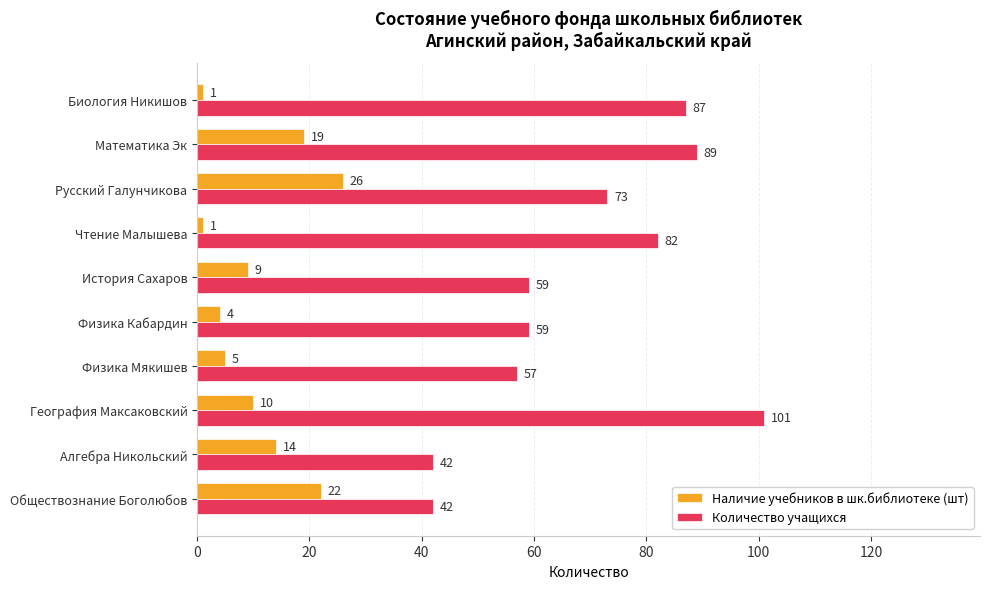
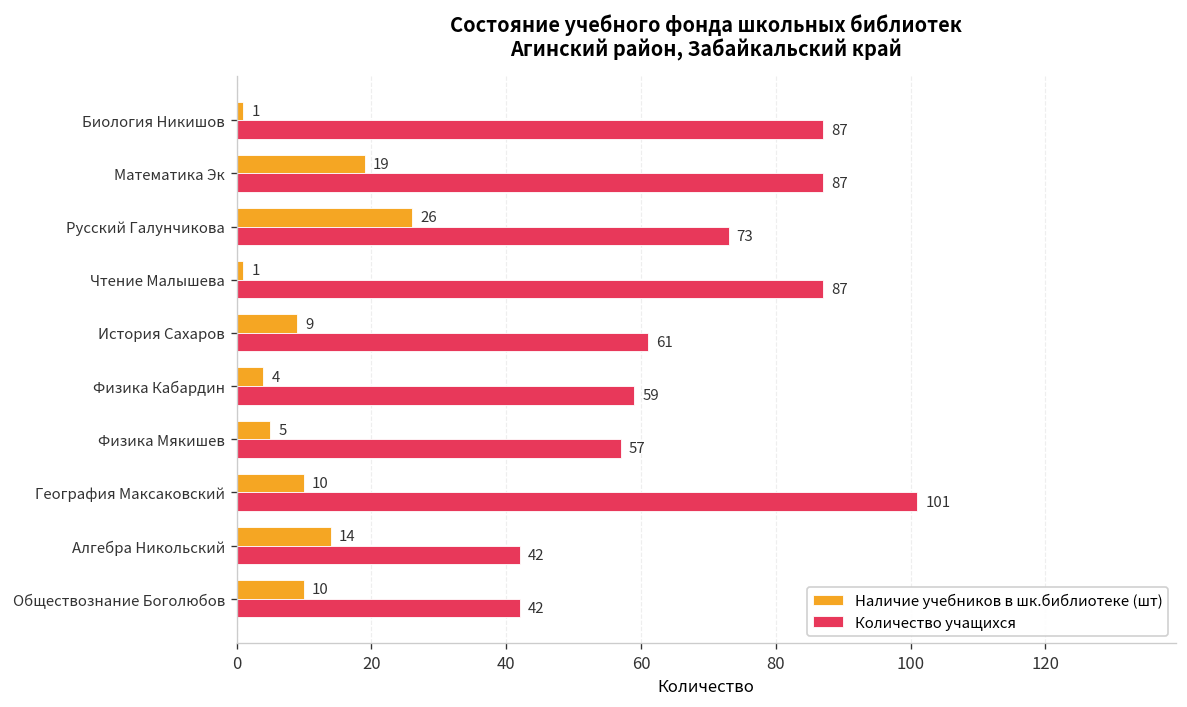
  {
    "Наличие учебников в шк.библиотеке (шт)": {
      "Биология Никишов": 1,
      "Математика Эк": 19,
      "Русский Галунчикова": 26,
      "Чтение Малышева": 1,
      "История Сахаров": 9,
      "Физика Кабардин": 4,
      "Физика Мякишев": 5,
      "География Максаковский": 10,
      "Алгебра Никольский": 14,
-     "Обществознание Боголюбов": 22
+     "Обществознание Боголюбов": 10
    },
    "Количество учащихся": {
      "Биология Никишов": 87,
-     "Математика Эк": 89,
+     "Математика Эк": 87,
      "Русский Галунчикова": 73,
-     "Чтение Малышева": 82,
-     "История Сахаров": 59,
+     "Чтение Малышева": 87,
+     "История Сахаров": 61,
      "Физика Кабардин": 59,
      "Физика Мякишев": 57,
      "География Максаковский": 101,
      "Алгебра Никольский": 42,
      "Обществознание Боголюбов": 42
    }
  }
